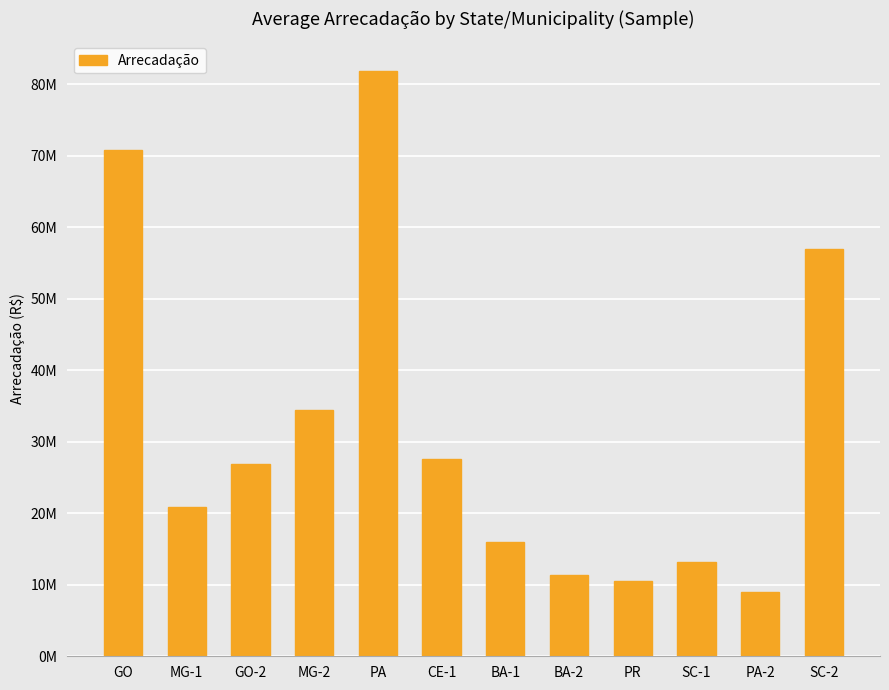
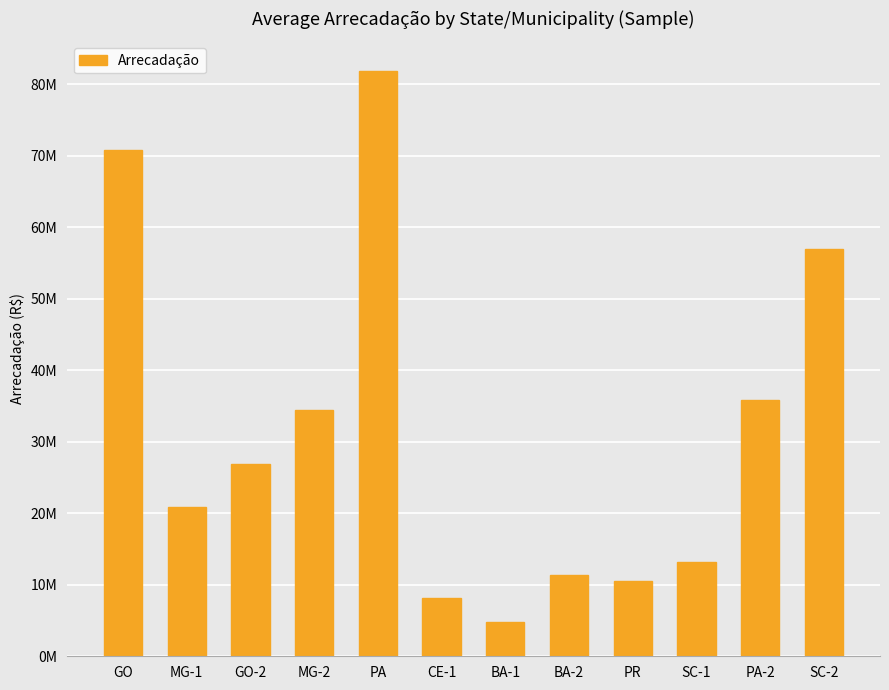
  {
    "GO": 71000000,
    "MG-1": 21000000,
    "GO-2": 27000000,
    "MG-2": 34000000,
    "PA": 82000000,
-   "CE-1": 28000000,
-   "BA-1": 16000000,
+   "CE-1": 8000000,
+   "BA-1": 5000000,
    "BA-2": 11000000,
    "PR": 11000000,
    "SC-1": 13000000,
-   "PA-2": 9000000,
+   "PA-2": 36000000,
    "SC-2": 57000000
  }
